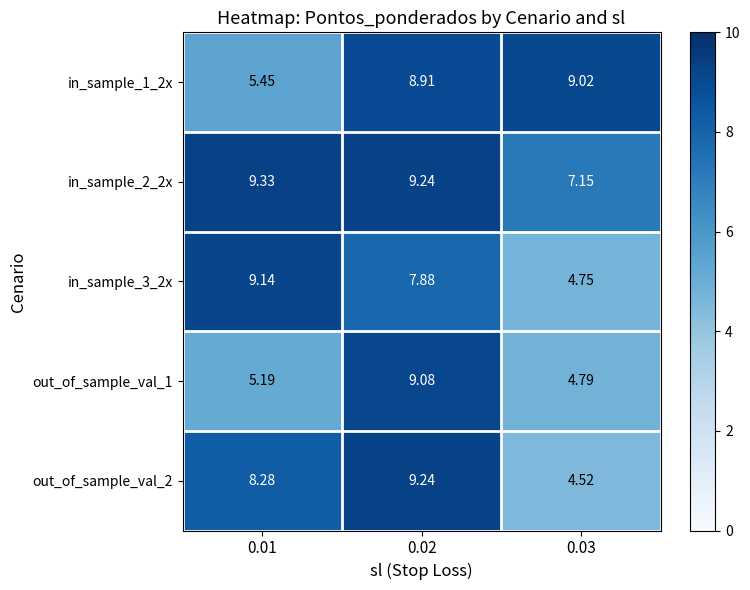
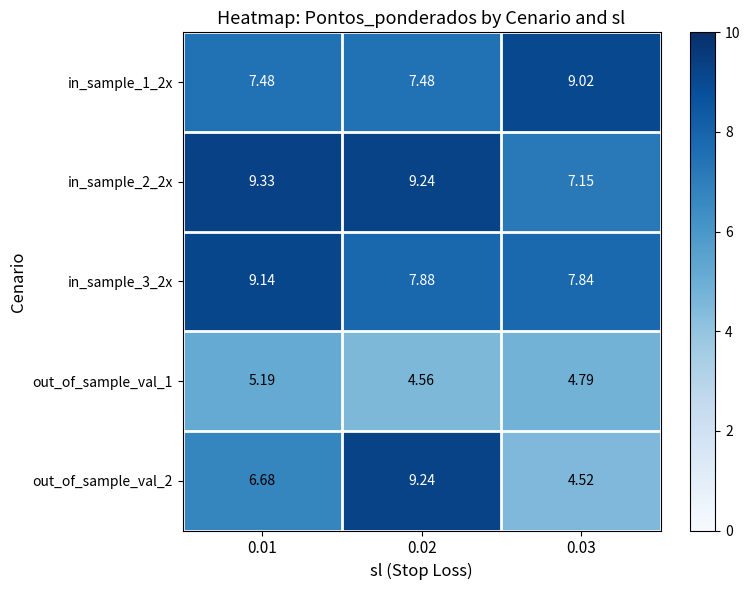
  {
    "in_sample_1_2x": {
-     "0.01": 5.45,
-     "0.02": 8.91,
+     "0.01": 7.48,
+     "0.02": 7.48,
      "0.03": 9.02
    },
    "in_sample_2_2x": {
      "0.01": 9.33,
      "0.02": 9.24,
      "0.03": 7.15
    },
    "in_sample_3_2x": {
      "0.01": 9.14,
      "0.02": 7.88,
-     "0.03": 4.75
+     "0.03": 7.84
    },
    "out_of_sample_val_1": {
      "0.01": 5.19,
-     "0.02": 9.08,
+     "0.02": 4.56,
      "0.03": 4.79
    },
    "out_of_sample_val_2": {
-     "0.01": 8.28,
+     "0.01": 6.68,
      "0.02": 9.24,
      "0.03": 4.52
    }
  }
